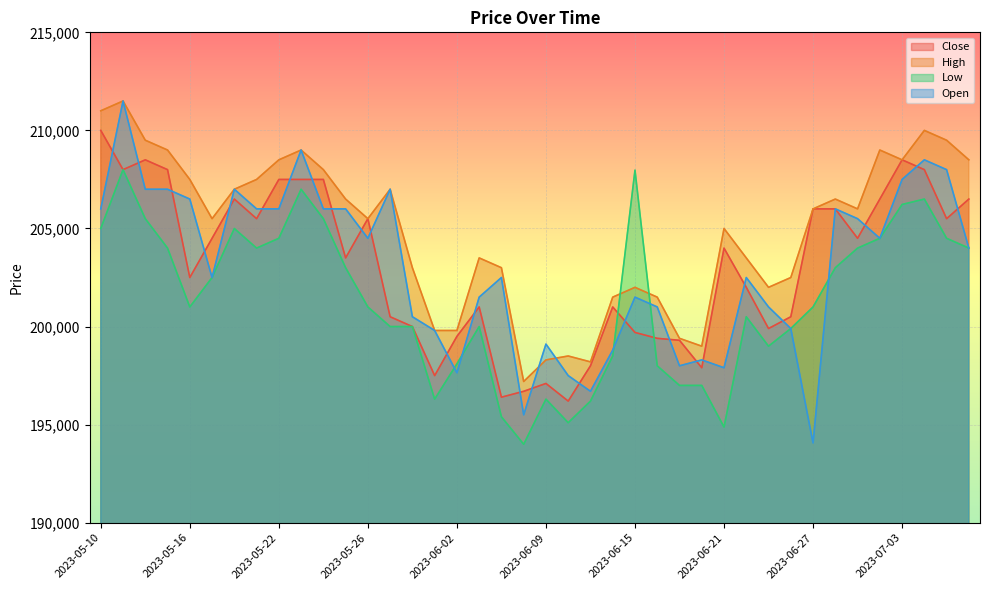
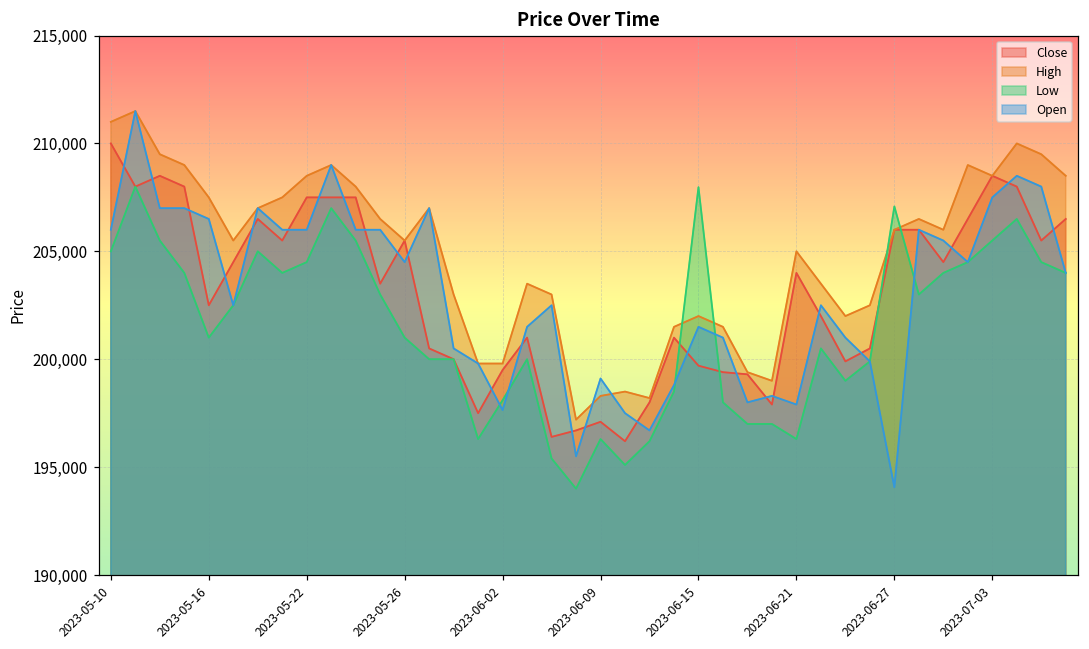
  {
    "Low": {
      "2023-05-10": "205,000",
      "2023-05-16": "201,000",
      "2023-05-22": "204,500",
      "2023-05-26": "201,000",
      "2023-06-02": "198,100",
      "2023-06-09": "196,300",
      "2023-06-15": "208,000",
-     "2023-06-21": "194,900",
-     "2023-06-27": "201,000",
-     "2023-07-03": "206,200"
+     "2023-06-21": "196,300",
+     "2023-06-27": "207,100",
+     "2023-07-03": "205,500"
    },
    "Open": {
      "2023-05-10": "206,000",
      "2023-05-16": "206,500",
      "2023-05-22": "206,000",
      "2023-05-26": "204,500",
      "2023-06-02": "197,600",
      "2023-06-09": "199,100",
      "2023-06-15": "201,500",
      "2023-06-21": "197,900",
      "2023-06-27": "194,100",
      "2023-07-03": "207,500"
    }
  }
